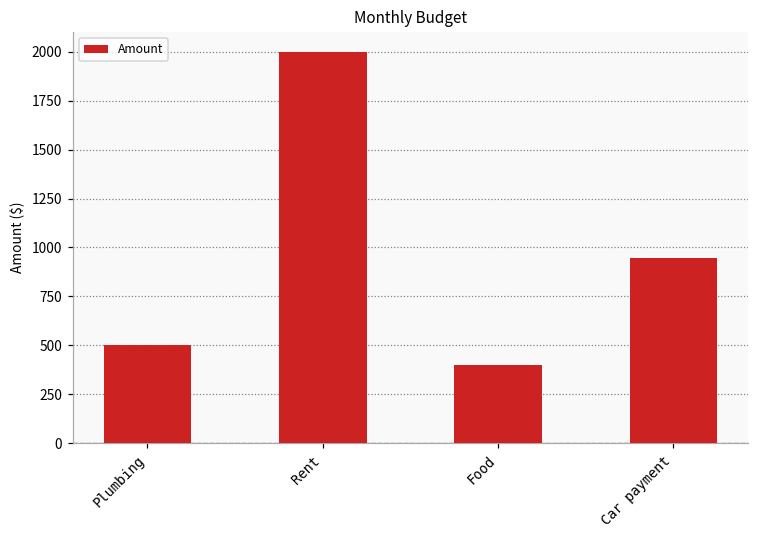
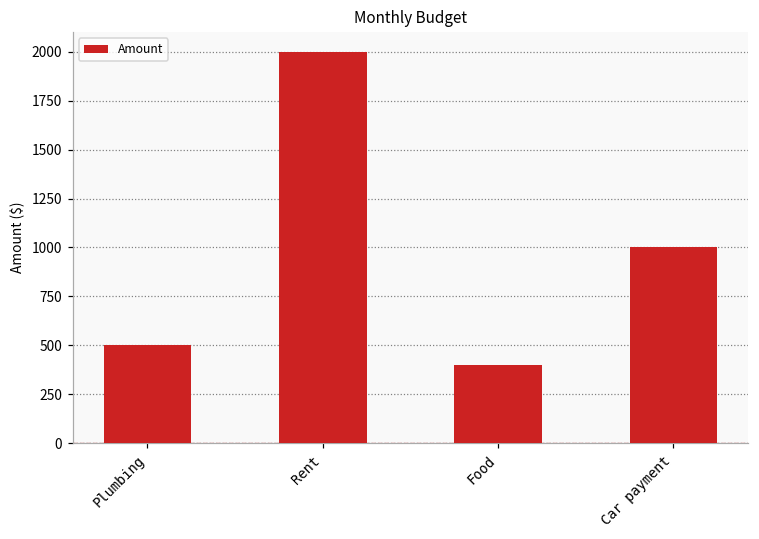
  {
    "Plumbing": 500,
    "Rent": 2000,
    "Food": 400,
-   "Car payment": 940
+   "Car payment": 1000
  }
